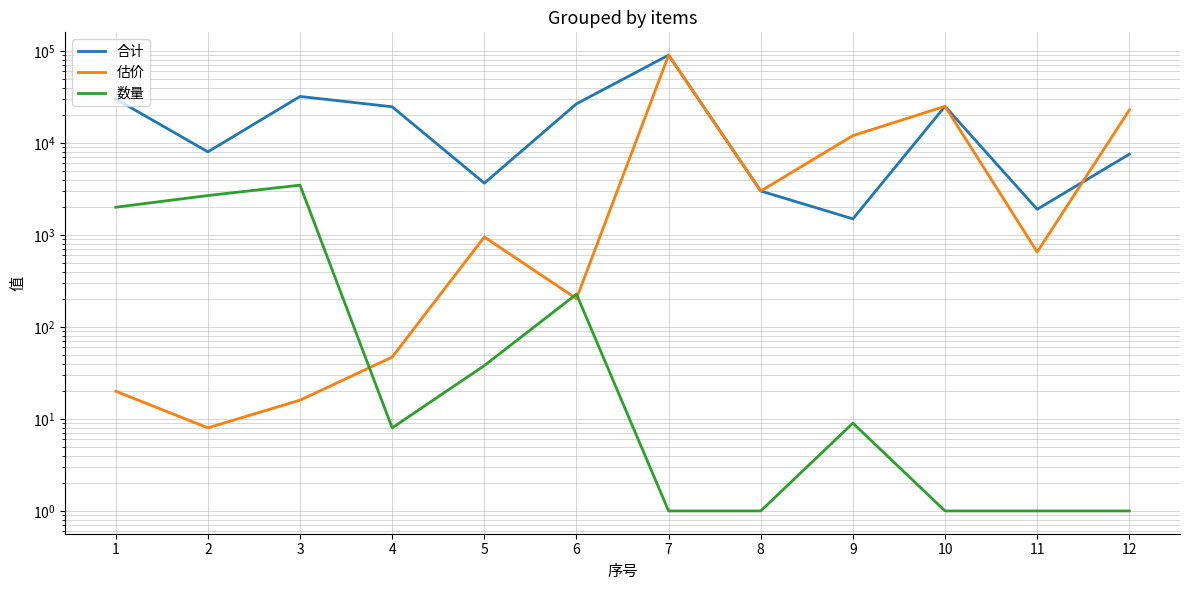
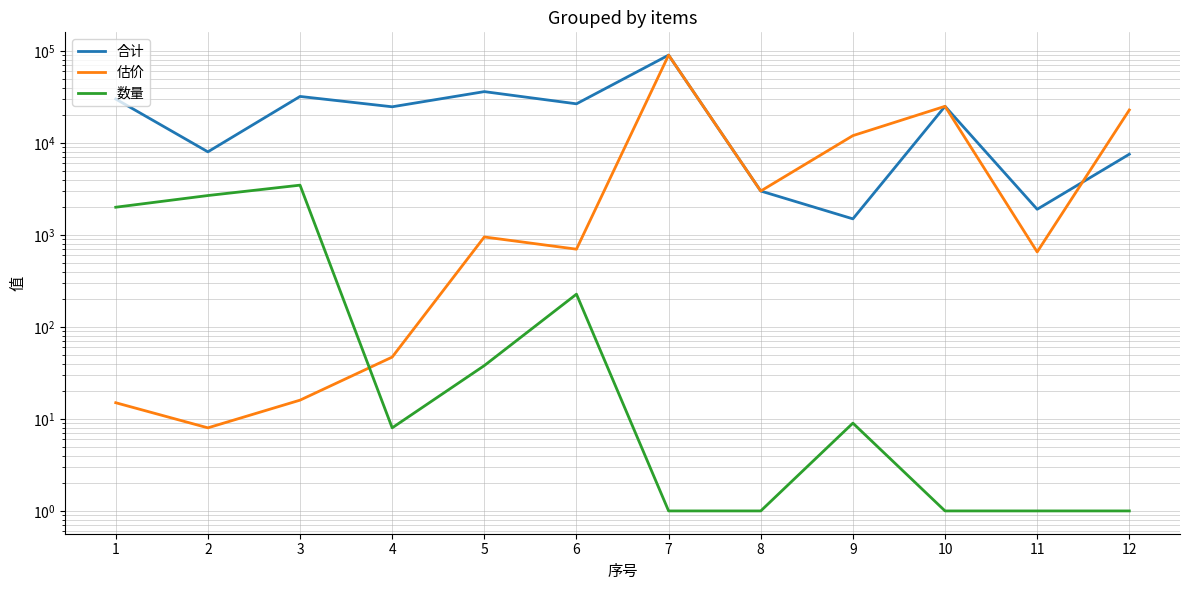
  {
    "合计": {
      "2": 8000,
      "3": 32000,
      "4": 25000,
-     "5": 3700,
+     "5": 36000,
      "6": 27000,
      "9": 1500,
      "11": 1900,
      "12": 8000
    },
    "估价": {
-     "1": 20,
+     "1": 15,
      "2": 8,
      "3": 16,
      "4": 50,
      "5": 1000,
-     "6": 200,
+     "6": 700,
      "9": 12000,
      "11": 700,
      "12": 23000
    },
    "数量": {
      "1": 2000,
      "2": 2700,
      "3": 3500,
      "4": 8,
      "5": 38,
      "6": 230,
      "7": 1,
      "8": 1,
      "9": 9,
      "10": 1,
      "11": 1,
      "12": 1
    }
  }
